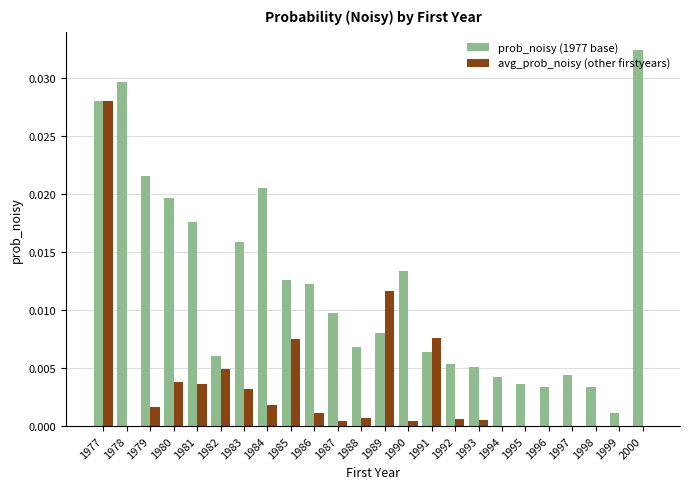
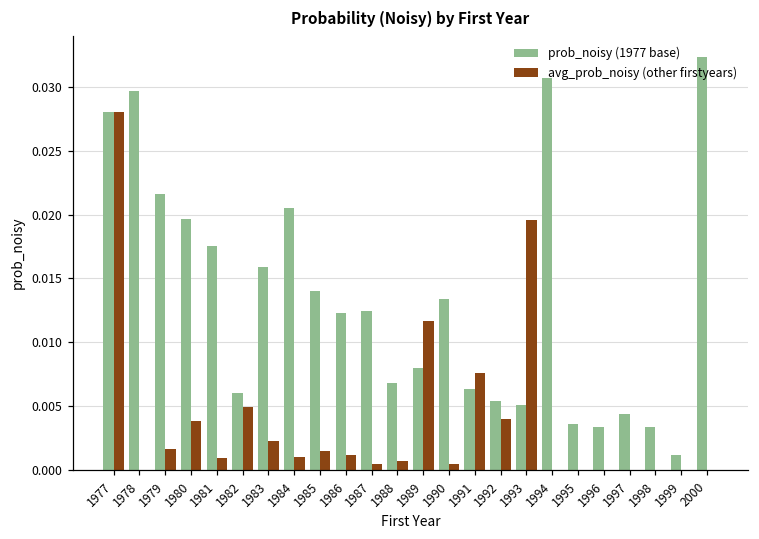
  {
    "prob_noisy (1977 base)": {
      "1977": 0.0280,
      "1978": 0.0297,
      "1979": 0.0216,
      "1980": 0.0196,
      "1981": 0.0176,
      "1982": 0.0060,
      "1983": 0.0159,
      "1984": 0.0205,
-     "1985": 0.0126,
+     "1985": 0.0140,
      "1986": 0.0123,
-     "1987": 0.0098,
+     "1987": 0.0124,
      "1988": 0.0068,
      "1989": 0.0080,
      "1990": 0.0134,
      "1991": 0.0063,
      "1992": 0.0054,
      "1993": 0.0051,
-     "1994": 0.0042,
+     "1994": 0.0307,
      "1995": 0.0036,
      "1996": 0.0033,
      "1997": 0.0044,
      "1998": 0.0034,
      "1999": 0.0011,
      "2000": 0.0324
    },
    "avg_prob_noisy (other firstyears)": {
      "1977": 0.0280,
      "1978": 0.0000,
      "1979": 0.0016,
      "1980": 0.0038,
-     "1981": 0.0036,
+     "1981": 0.0009,
      "1982": 0.0049,
-     "1983": 0.0032,
-     "1984": 0.0018,
-     "1985": 0.0075,
+     "1983": 0.0023,
+     "1984": 0.0010,
+     "1985": 0.0015,
      "1986": 0.0011,
      "1987": 0.0004,
      "1988": 0.0007,
      "1989": 0.0117,
      "1990": 0.0004,
      "1991": 0.0076,
-     "1992": 0.0006,
-     "1993": 0.0005,
+     "1992": 0.0040,
+     "1993": 0.0196,
      "1994": 0.0000,
      "1995": 0.0000,
      "1996": 0.0000,
      "1997": 0.0000,
      "1998": 0.0000,
      "1999": 0.0000,
      "2000": 0.0000
    }
  }
